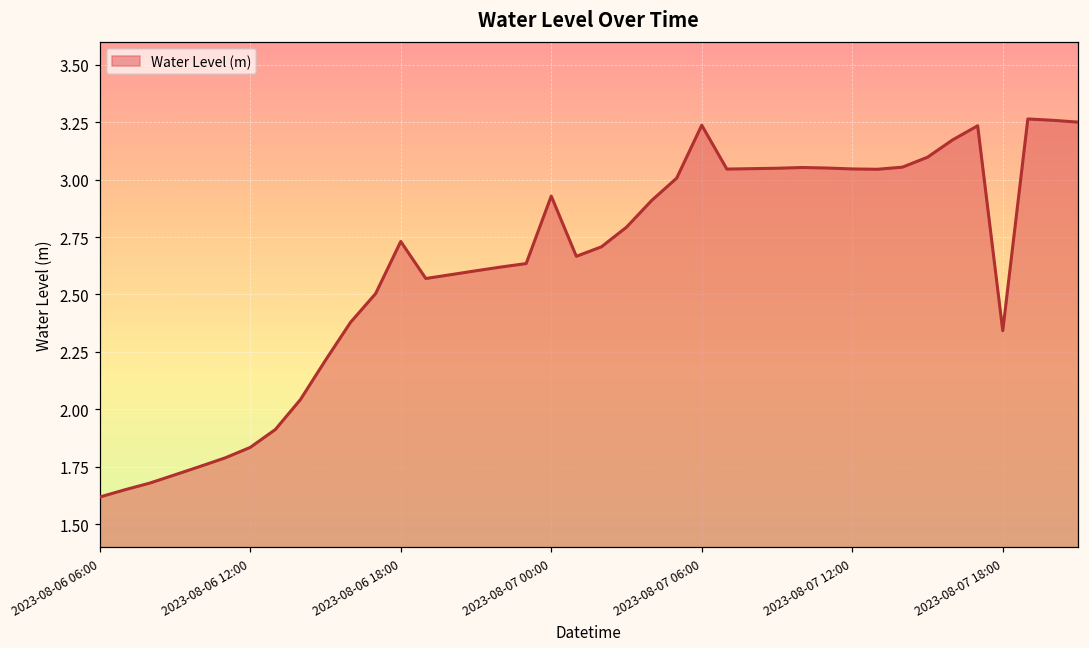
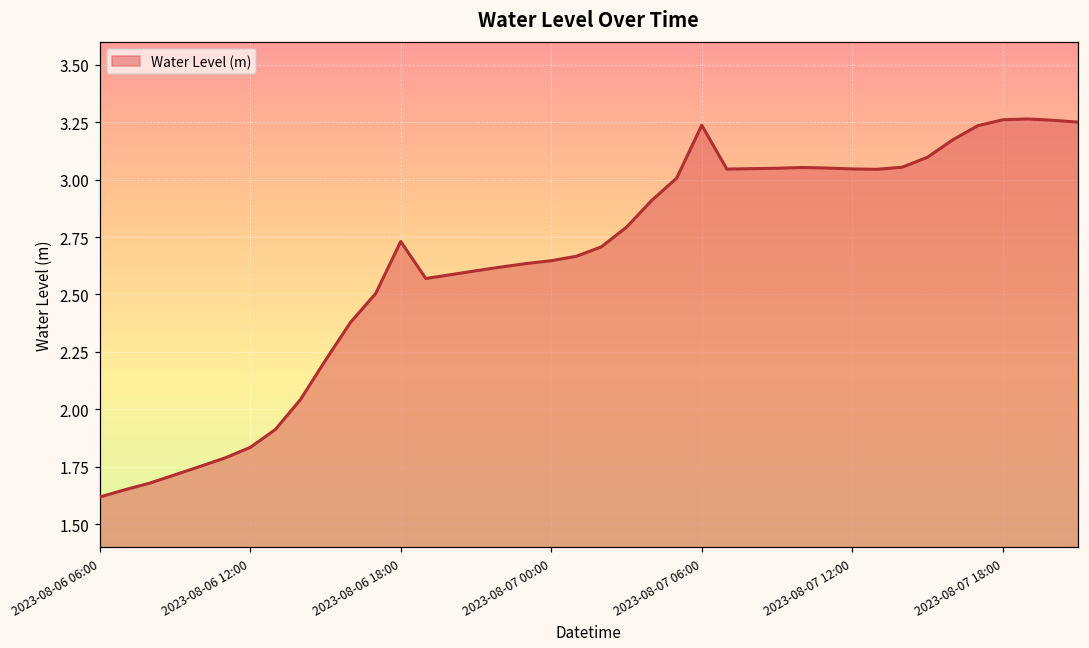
  {
    "2023-08-06 06:00": 1.62,
    "2023-08-06 12:00": 1.83,
    "2023-08-06 18:00": 2.73,
-   "2023-08-07 00:00": 2.93,
+   "2023-08-07 00:00": 2.65,
    "2023-08-07 06:00": 3.24,
    "2023-08-07 12:00": 3.05,
-   "2023-08-07 18:00": 2.34
+   "2023-08-07 18:00": 3.26
  }
